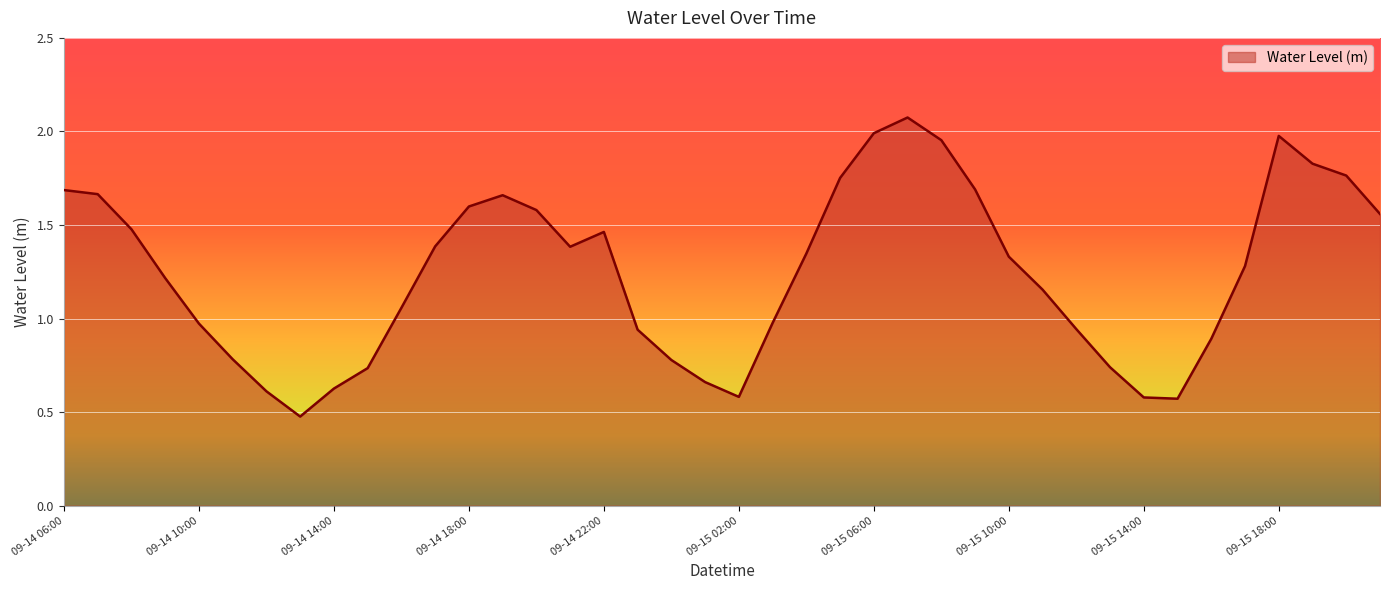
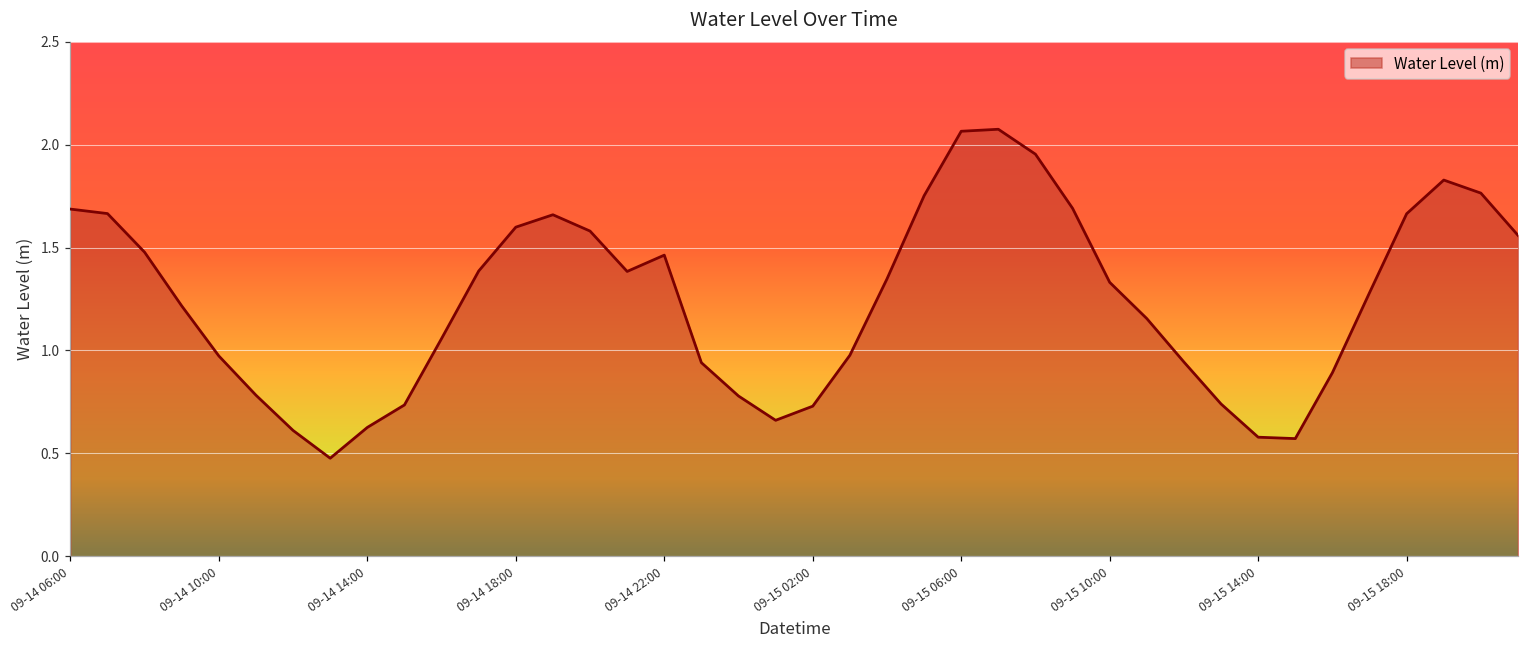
  {
    "09-14 06:00": 1.69,
    "09-14 10:00": 0.97,
    "09-14 14:00": 0.63,
    "09-14 18:00": 1.60,
    "09-14 22:00": 1.46,
-   "09-15 02:00": 0.58,
-   "09-15 06:00": 1.99,
+   "09-15 02:00": 0.73,
+   "09-15 06:00": 2.06,
    "09-15 10:00": 1.33,
    "09-15 14:00": 0.58,
-   "09-15 18:00": 1.98
+   "09-15 18:00": 1.66
  }
